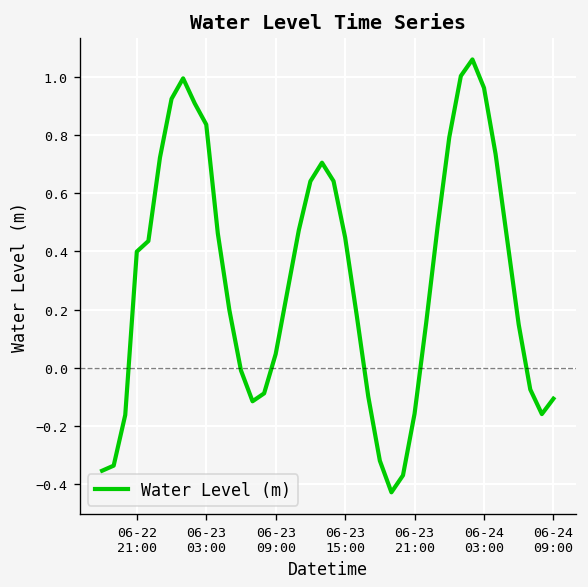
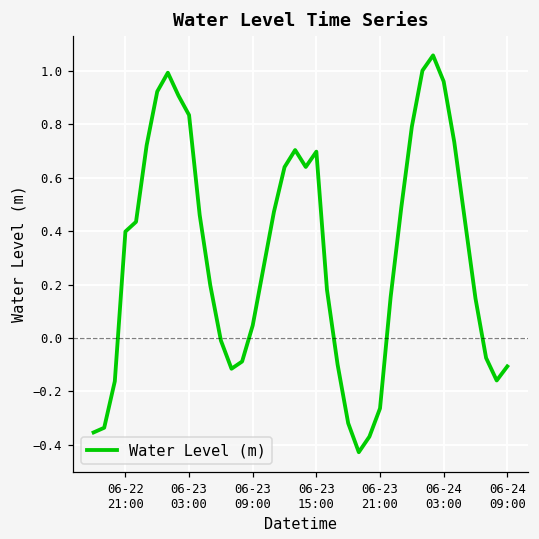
  {
    "06-22 21:00": 0.40,
    "06-23 03:00": 0.84,
    "06-23 09:00": 0.05,
-   "06-23 15:00": 0.45,
-   "06-23 21:00": -0.16,
+   "06-23 15:00": 0.70,
+   "06-23 21:00": -0.26,
    "06-24 03:00": 0.96,
    "06-24 09:00": -0.11
  }
